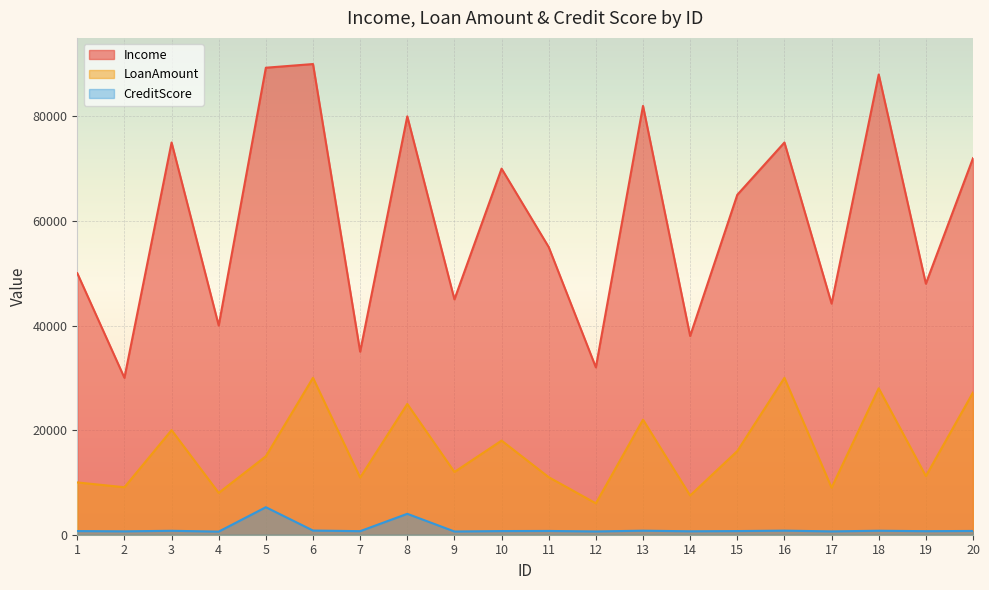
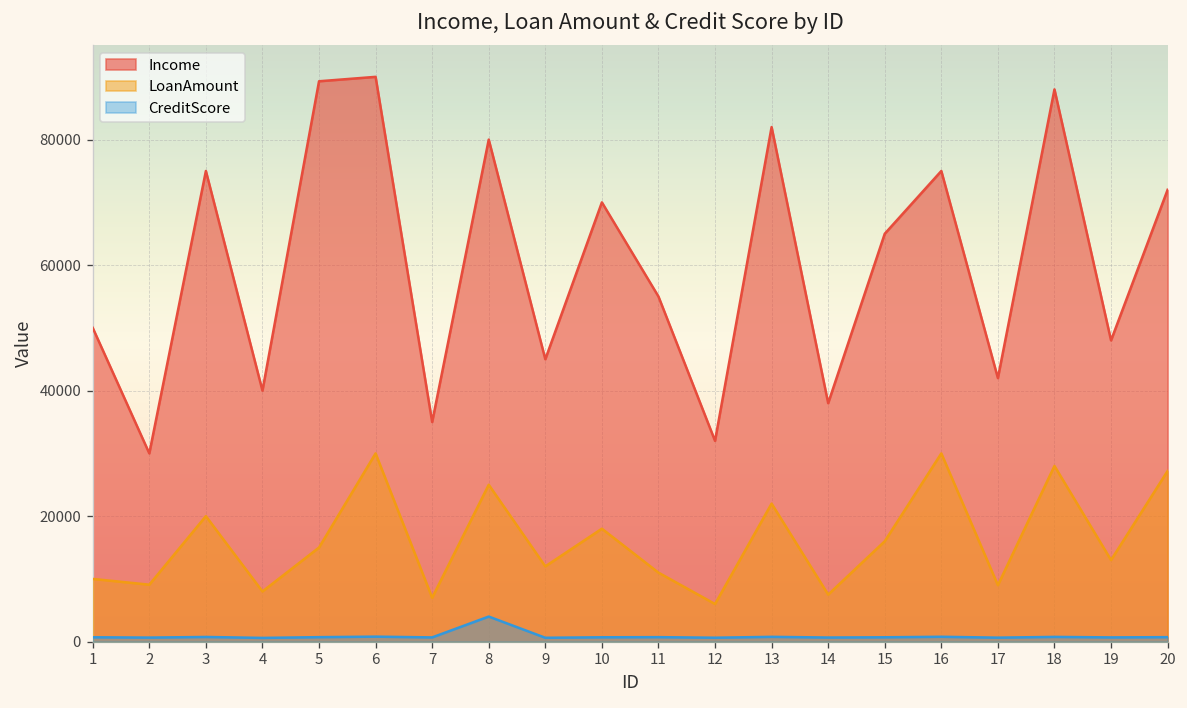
  {
    "Income": {
      "1": 50000,
      "2": 30000,
      "3": 75000,
      "4": 40000,
      "5": 89000,
      "6": 90000,
      "7": 35000,
      "8": 80000,
      "9": 45000,
      "10": 70000,
      "11": 55000,
      "12": 32000,
      "13": 82000,
      "14": 38000,
      "15": 65000,
      "16": 75000,
-     "17": 44000,
+     "17": 42000,
      "18": 88000,
      "19": 48000,
      "20": 72000
    },
    "LoanAmount": {
      "1": 10000,
      "2": 9000,
      "3": 20000,
      "4": 8000,
      "5": 15000,
      "6": 30000,
-     "7": 11000,
+     "7": 7000,
      "8": 25000,
      "9": 12000,
      "10": 18000,
      "11": 11000,
      "12": 6000,
      "13": 22000,
      "14": 8000,
      "15": 16000,
      "16": 30000,
      "17": 9000,
      "18": 28000,
-     "19": 11000,
+     "19": 13000,
      "20": 27000
    },
    "CreditScore": {
      "1": 1000,
      "2": 1000,
      "3": 1000,
      "4": 1000,
-     "5": 5000,
+     "5": 1000,
      "6": 1000,
      "7": 1000,
      "8": 4000,
      "9": 1000,
      "10": 1000,
      "11": 1000,
      "12": 1000,
      "13": 1000,
      "14": 1000,
      "15": 1000,
      "16": 1000,
      "17": 1000,
      "18": 1000,
      "19": 1000,
      "20": 1000
    }
  }
